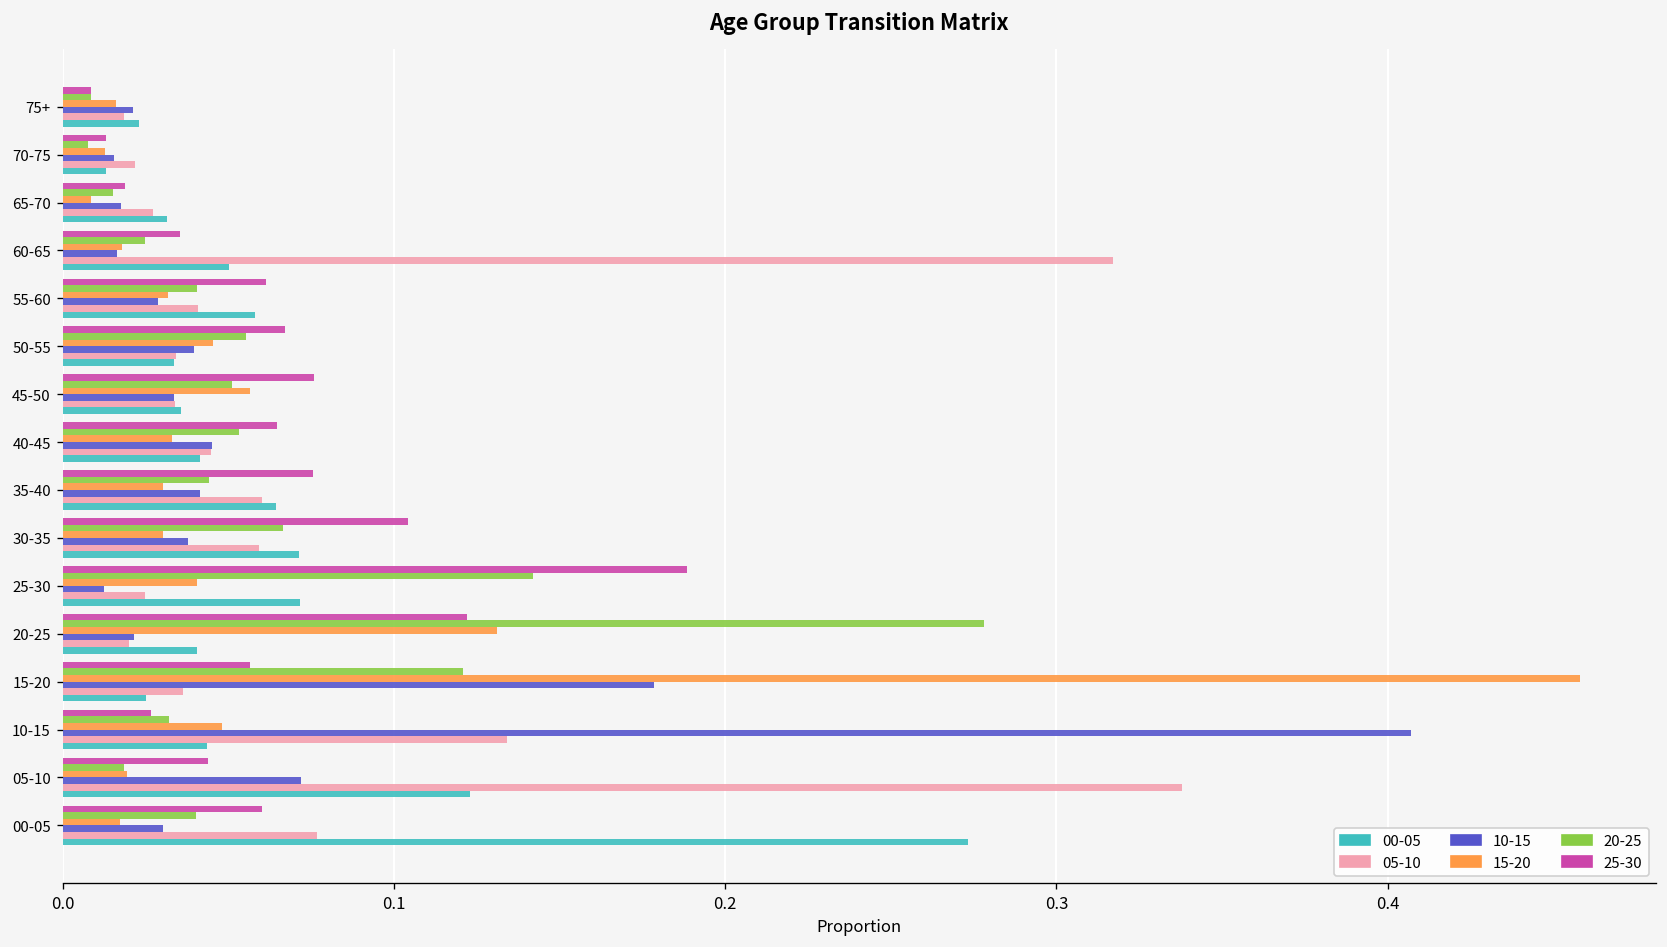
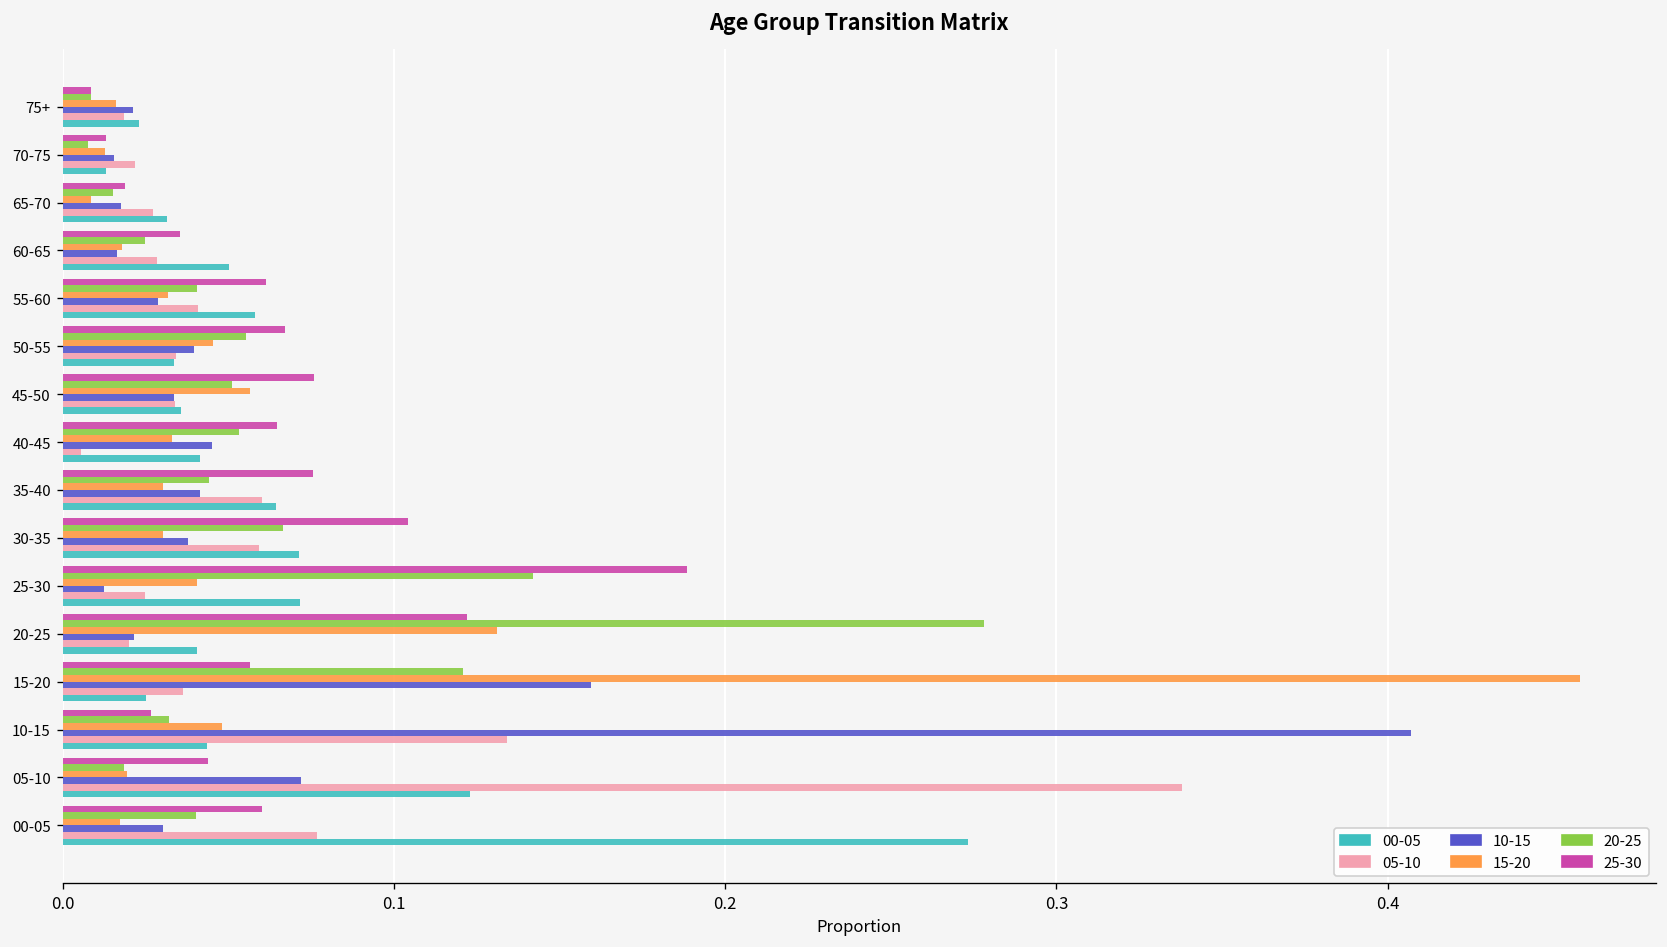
  {
    "00-05": {
      "75+": 0.023,
      "70-75": 0.013,
      "65-70": 0.032,
      "60-65": 0.050,
      "55-60": 0.058,
      "50-55": 0.034,
      "45-50": 0.036,
      "40-45": 0.041,
      "35-40": 0.064,
      "30-35": 0.072,
      "25-30": 0.072,
      "20-25": 0.040,
      "15-20": 0.025,
      "10-15": 0.044,
      "05-10": 0.123,
      "00-05": 0.273
    },
    "05-10": {
      "75+": 0.019,
      "70-75": 0.022,
      "65-70": 0.027,
-     "60-65": 0.317,
+     "60-65": 0.028,
      "55-60": 0.041,
      "50-55": 0.034,
      "45-50": 0.034,
-     "40-45": 0.045,
+     "40-45": 0.006,
      "35-40": 0.060,
      "30-35": 0.059,
      "25-30": 0.025,
      "20-25": 0.020,
      "15-20": 0.036,
      "10-15": 0.134,
      "05-10": 0.338,
      "00-05": 0.077
    },
    "10-15": {
      "75+": 0.021,
      "70-75": 0.015,
      "65-70": 0.018,
      "60-65": 0.016,
      "55-60": 0.029,
      "50-55": 0.040,
      "45-50": 0.034,
      "40-45": 0.045,
      "35-40": 0.041,
      "30-35": 0.038,
      "25-30": 0.012,
      "20-25": 0.022,
-     "15-20": 0.178,
+     "15-20": 0.159,
      "10-15": 0.407,
      "05-10": 0.072,
      "00-05": 0.030
    },
    "15-20": {
      "75+": 0.016,
      "70-75": 0.013,
      "65-70": 0.009,
      "60-65": 0.018,
      "55-60": 0.032,
      "50-55": 0.045,
      "45-50": 0.056,
      "40-45": 0.033,
      "35-40": 0.030,
      "30-35": 0.030,
      "25-30": 0.040,
      "20-25": 0.131,
      "15-20": 0.458,
      "10-15": 0.048,
      "05-10": 0.019,
      "00-05": 0.017
    },
    "20-25": {
      "75+": 0.008,
      "70-75": 0.008,
      "65-70": 0.015,
      "60-65": 0.025,
      "55-60": 0.041,
      "50-55": 0.055,
      "45-50": 0.051,
      "40-45": 0.053,
      "35-40": 0.044,
      "30-35": 0.067,
      "25-30": 0.142,
      "20-25": 0.278,
      "15-20": 0.121,
      "10-15": 0.032,
      "05-10": 0.019,
      "00-05": 0.040
    },
    "25-30": {
      "75+": 0.008,
      "70-75": 0.013,
      "65-70": 0.019,
      "60-65": 0.036,
      "55-60": 0.061,
      "50-55": 0.067,
      "45-50": 0.076,
      "40-45": 0.065,
      "35-40": 0.076,
      "30-35": 0.104,
      "25-30": 0.188,
      "20-25": 0.122,
      "15-20": 0.056,
      "10-15": 0.027,
      "05-10": 0.044,
      "00-05": 0.060
    }
  }
